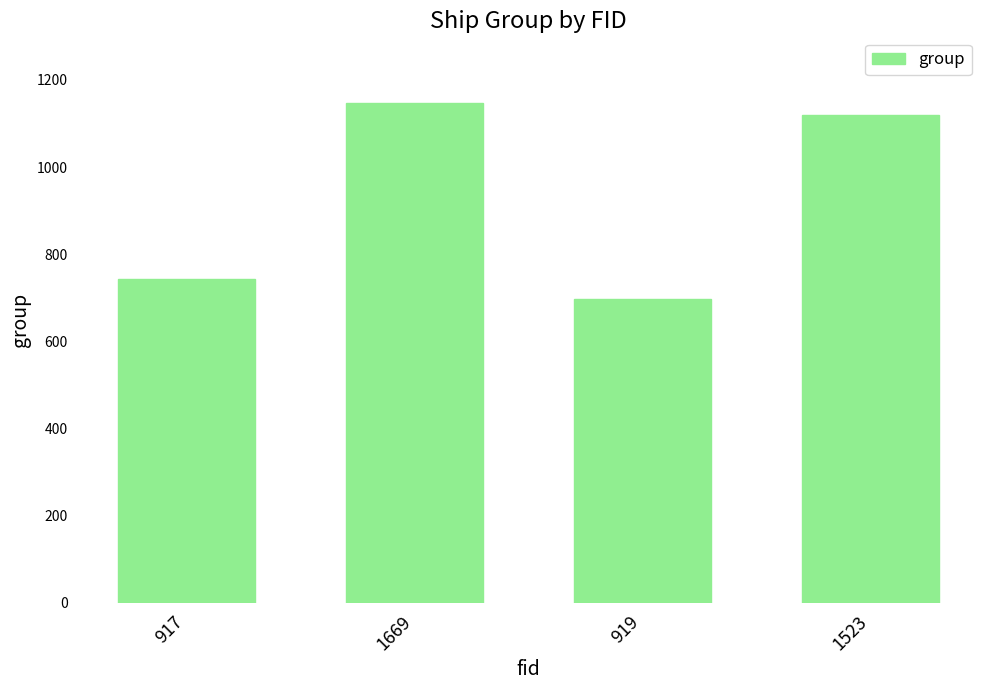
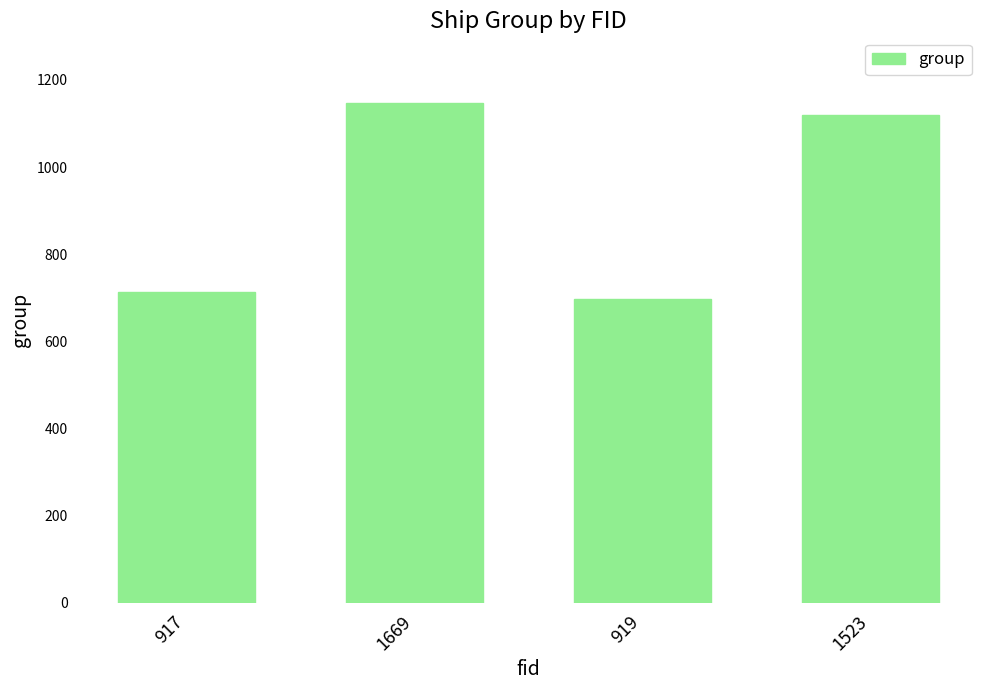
  {
-   "917": 740,
+   "917": 710,
    "1669": 1150,
    "919": 700,
    "1523": 1120
  }
